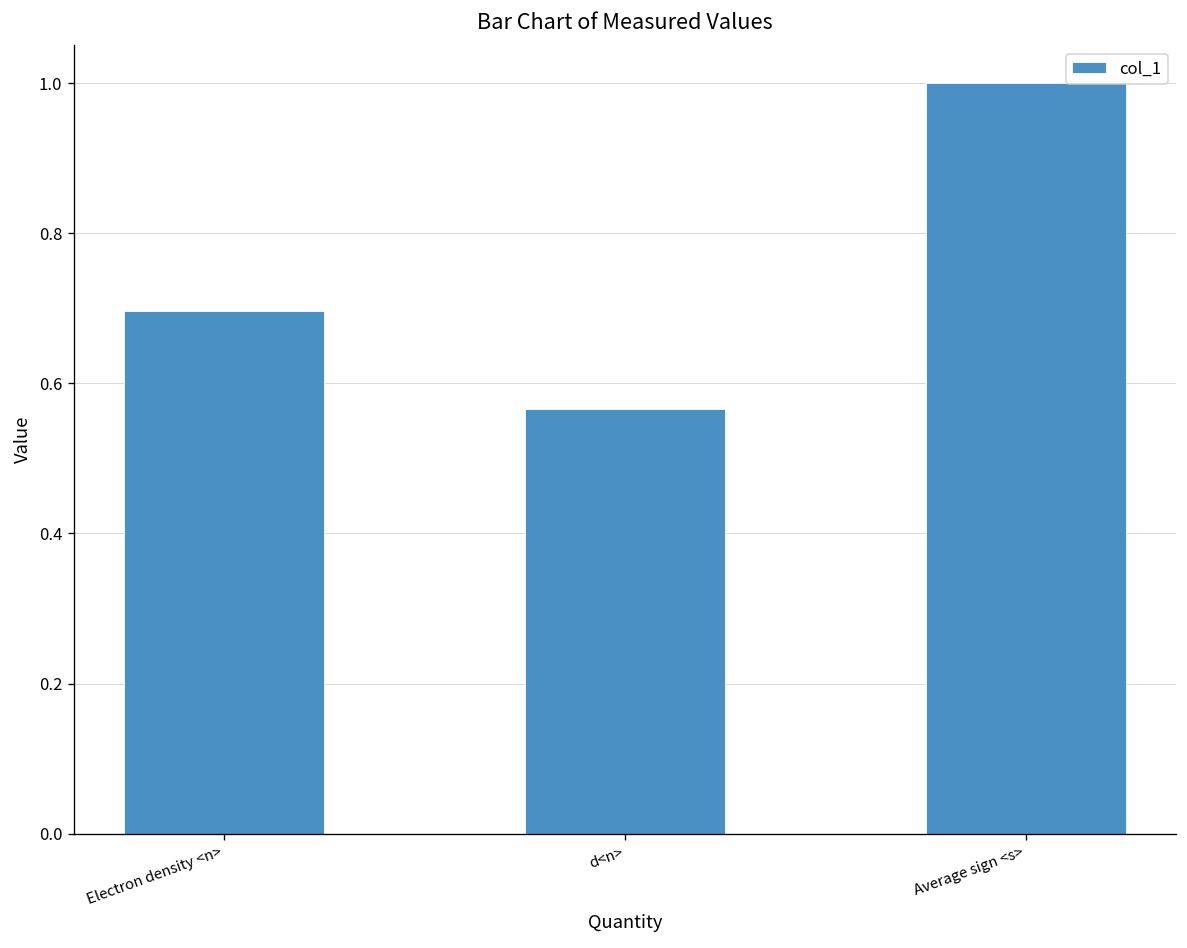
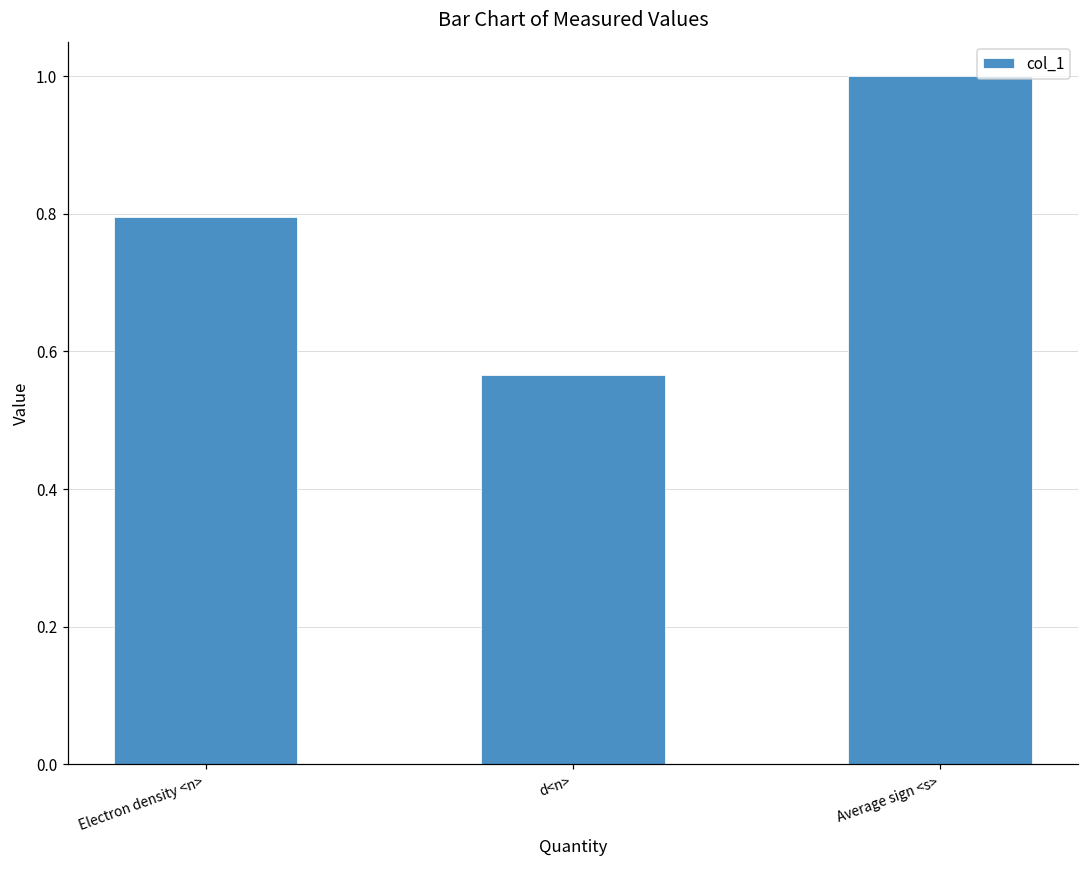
  {
-   "Electron density <n>": 0.70,
+   "Electron density <n>": 0.79,
    "d<n>": 0.57,
    "Average sign <s>": 1.00
  }
